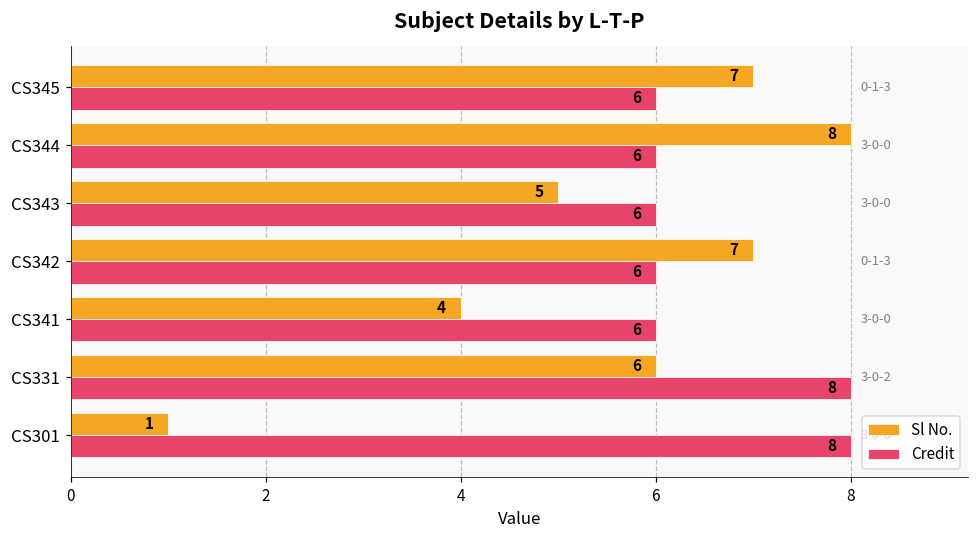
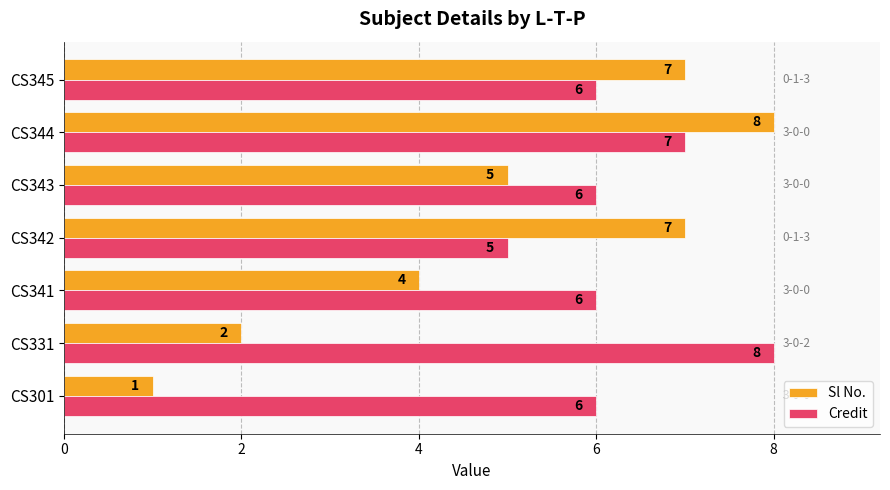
  {
    "Sl No.": {
      "CS345": 7,
      "CS344": 8,
      "CS343": 5,
      "CS342": 7,
      "CS341": 4,
-     "CS331": 6,
+     "CS331": 2,
      "CS301": 1
    },
    "Credit": {
      "CS345": 6,
-     "CS344": 6,
+     "CS344": 7,
      "CS343": 6,
-     "CS342": 6,
+     "CS342": 5,
      "CS341": 6,
      "CS331": 8,
-     "CS301": 8
+     "CS301": 6
    }
  }
